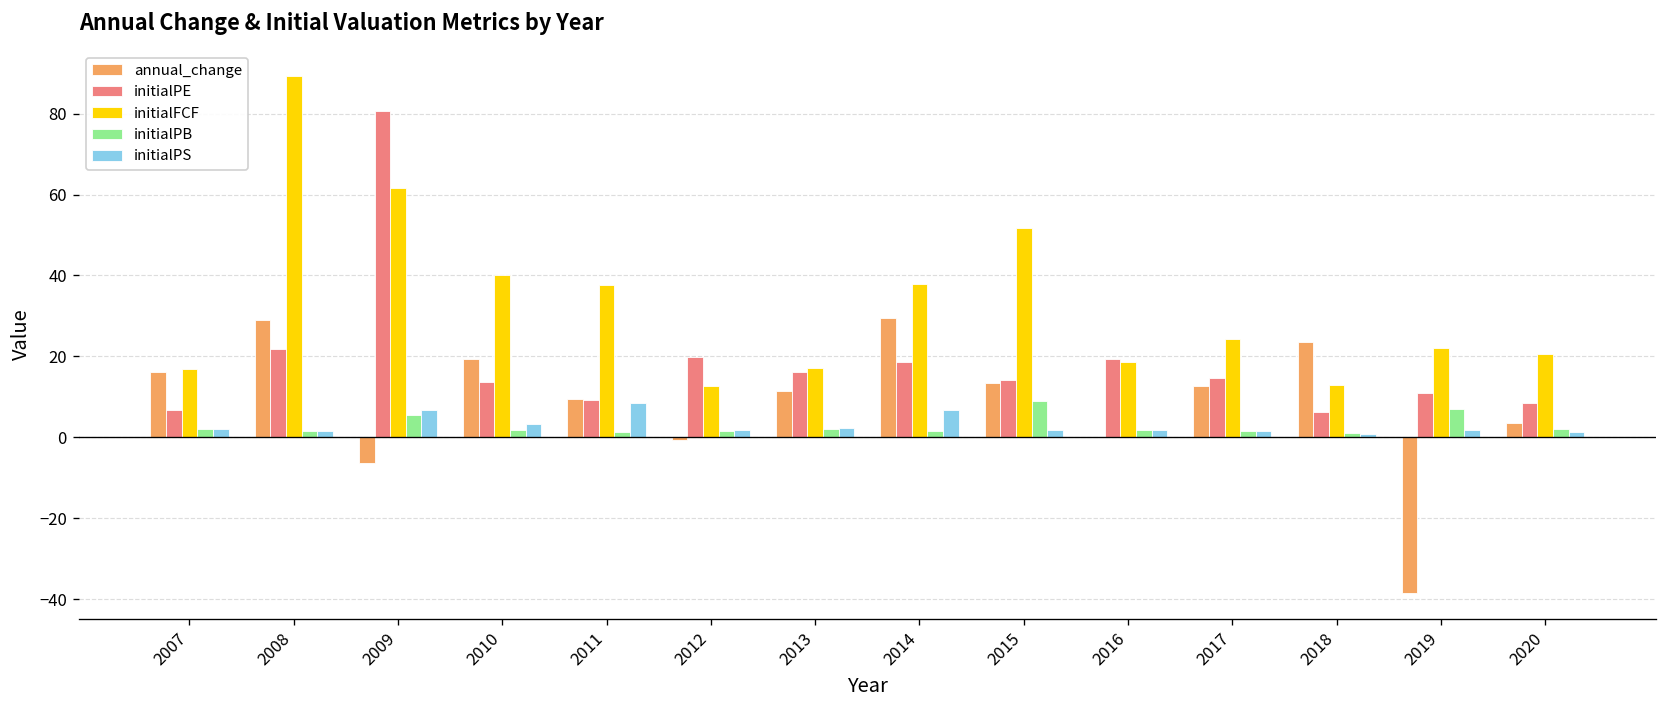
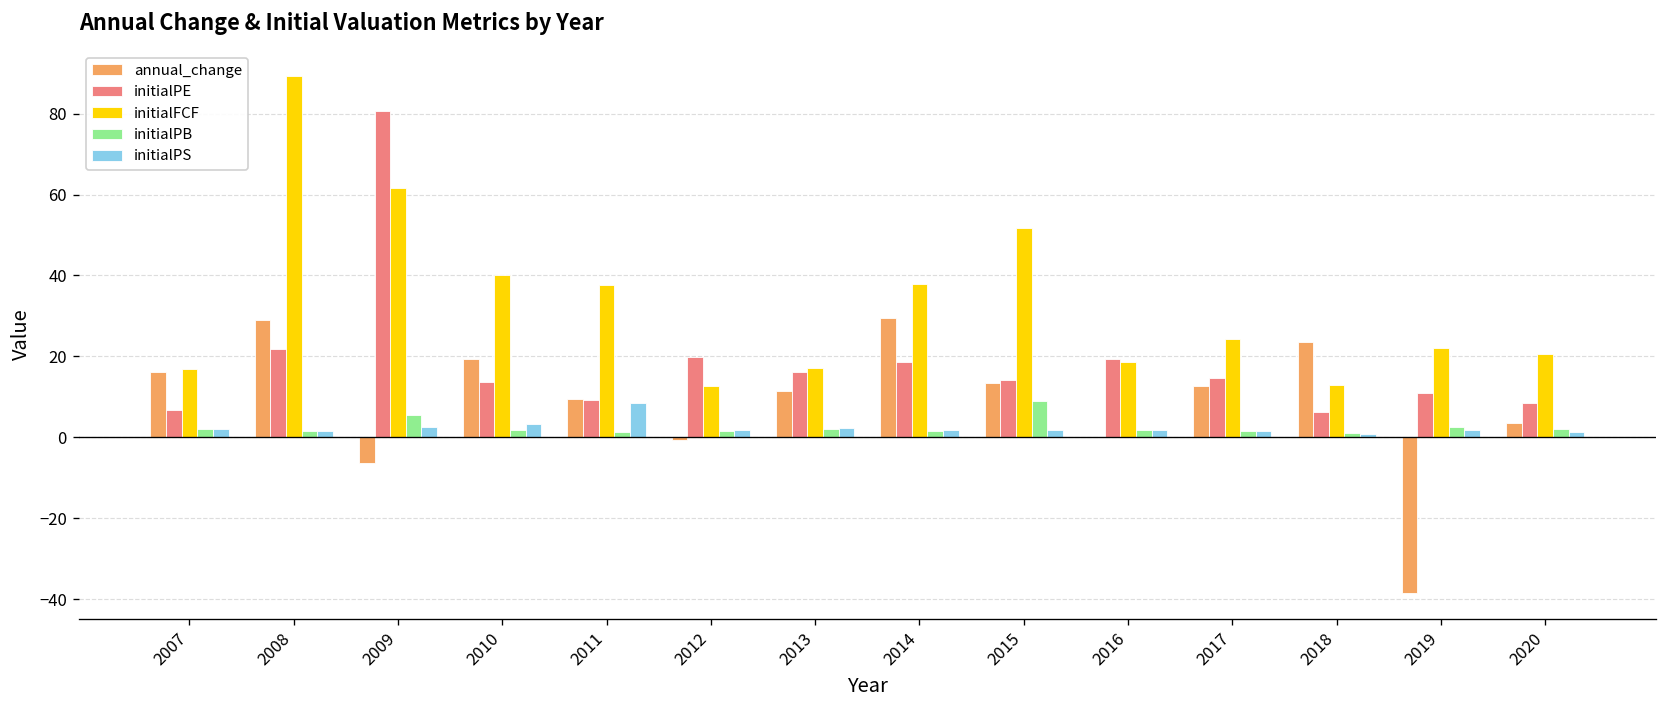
  {
    "initialFCF": {
      "2007": 17,
      "2008": 89,
      "2009": 62,
      "2010": 40,
      "2011": 38,
      "2012": 13,
      "2013": 17,
      "2014": 38,
      "2015": 52,
      "2016": 19,
      "2017": 24,
      "2018": 13,
      "2019": 22,
      "2020": 21
    },
    "initialPB": {
      "2007": 2,
      "2008": 1,
      "2009": 6,
      "2010": 2,
      "2011": 1,
      "2012": 2,
      "2013": 2,
      "2014": 2,
      "2015": 9,
      "2016": 2,
      "2017": 2,
      "2018": 1,
-     "2019": 7,
+     "2019": 2,
      "2020": 2
    },
    "initialPS": {
      "2007": 2,
      "2008": 2,
-     "2009": 7,
+     "2009": 3,
      "2010": 3,
      "2011": 8,
      "2012": 2,
      "2013": 2,
-     "2014": 7,
+     "2014": 2,
      "2015": 2,
      "2016": 2,
      "2017": 2,
      "2018": 1,
      "2019": 2,
      "2020": 1
    }
  }
